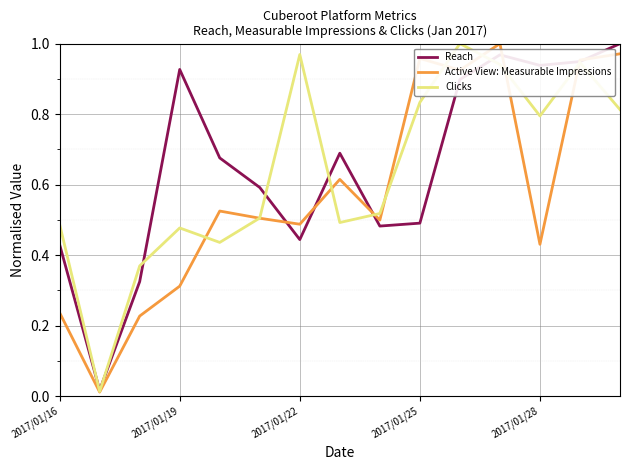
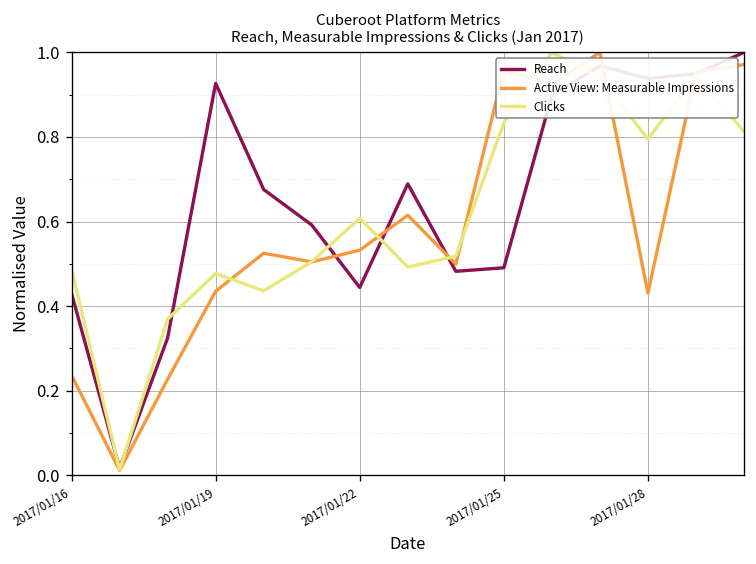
  {
    "Reach": {
      "2017/01/16": 0.43,
      "2017/01/19": 0.93,
      "2017/01/22": 0.44,
      "2017/01/25": 0.49
    },
    "Active View: Measurable Impressions": {
      "2017/01/16": 0.24,
-     "2017/01/19": 0.31,
-     "2017/01/22": 0.49,
+     "2017/01/19": 0.44,
+     "2017/01/22": 0.53,
      "2017/01/28": 0.43
    },
    "Clicks": {
      "2017/01/16": 0.49,
      "2017/01/19": 0.48,
-     "2017/01/22": 0.97,
+     "2017/01/22": 0.61,
      "2017/01/25": 0.83,
      "2017/01/28": 0.79
    }
  }
